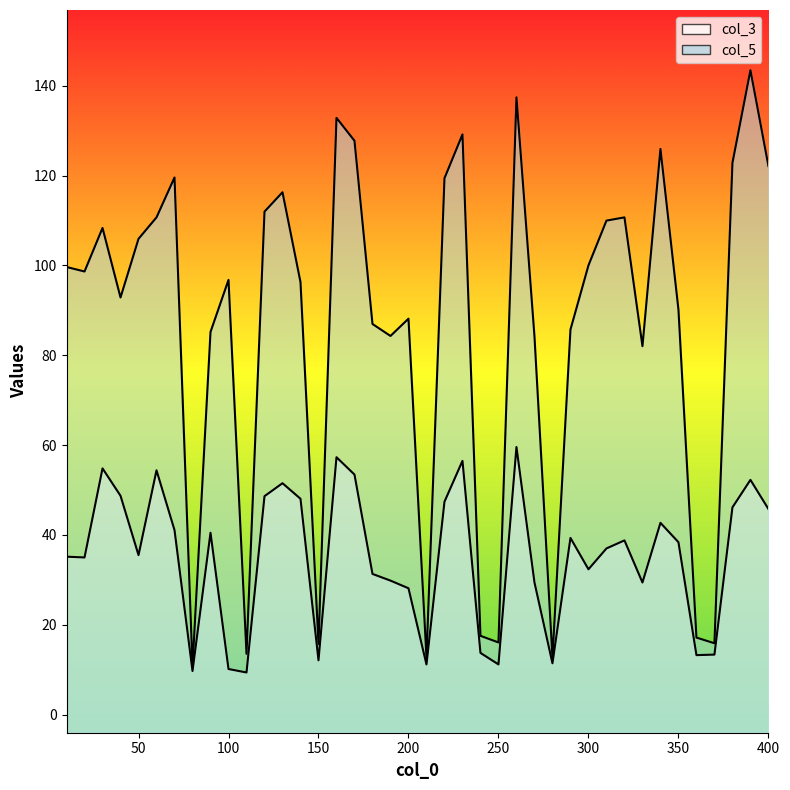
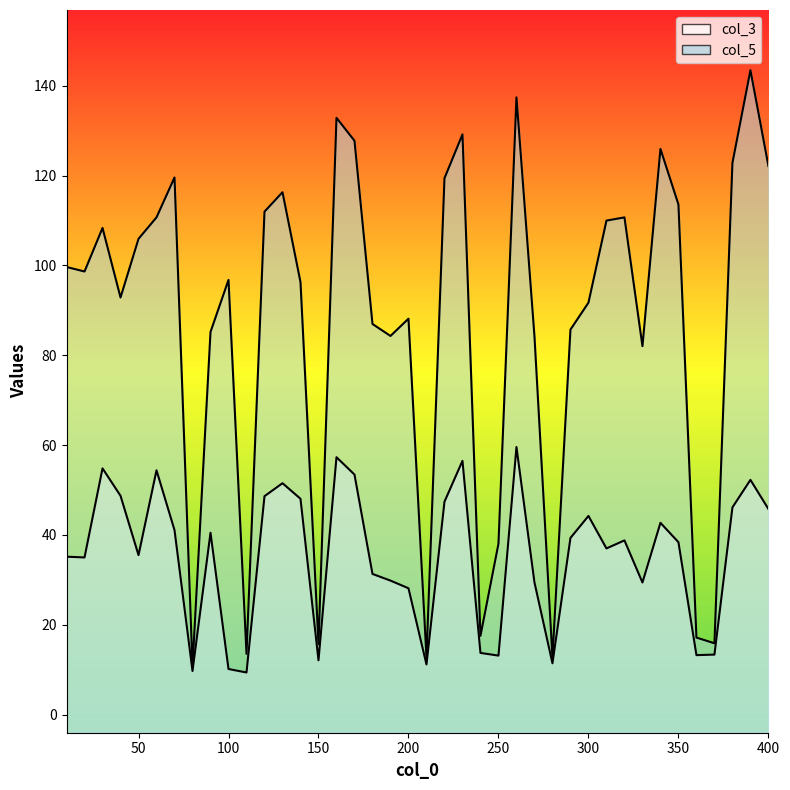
  {
    "col_3": {
      "50": 36,
      "100": 10,
      "150": 12,
      "200": 28,
-     "250": 11,
-     "300": 32,
+     "250": 13,
+     "300": 44,
      "350": 38,
      "400": 46
    },
    "col_5": {
      "50": 106,
      "100": 97,
      "150": 16,
      "200": 88,
-     "250": 16,
-     "300": 100,
-     "350": 90,
+     "250": 38,
+     "300": 92,
+     "350": 114,
      "400": 122
    }
  }
